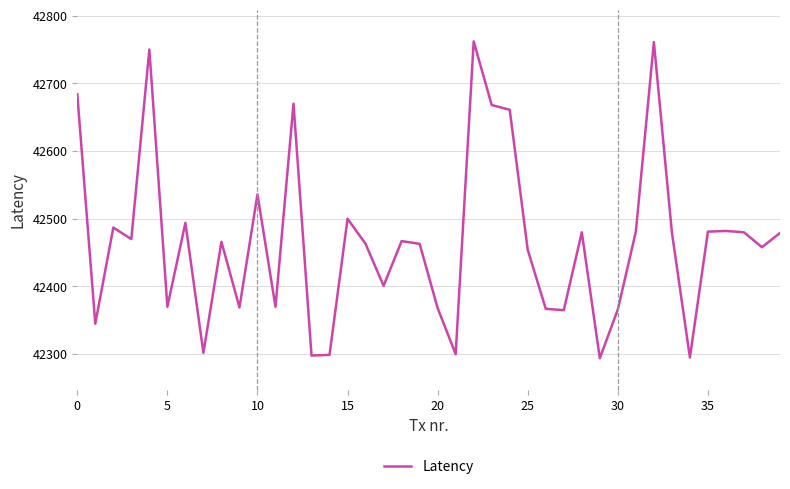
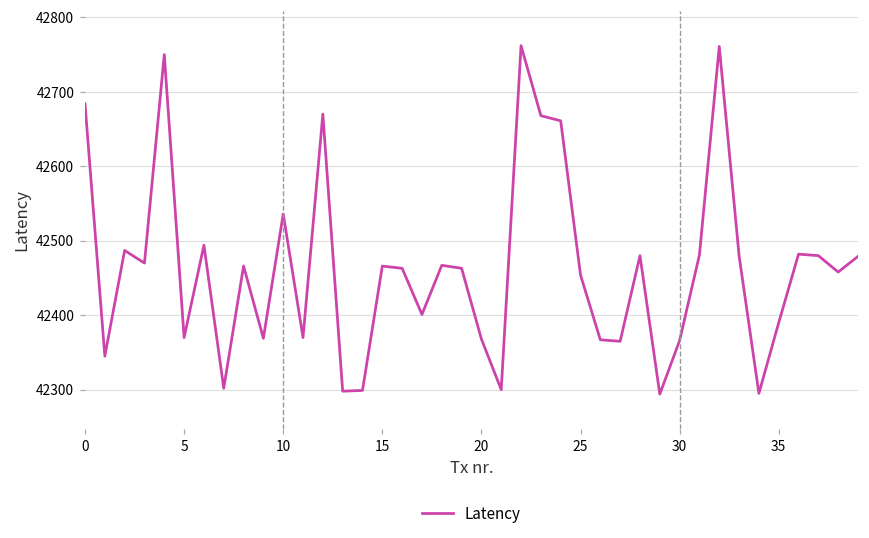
  {
    "0": 42680,
    "5": 42370,
    "10": 42540,
-   "15": 42500,
+   "15": 42470,
    "20": 42370,
    "25": 42450,
    "30": 42370,
-   "35": 42480
+   "35": 42390
  }
